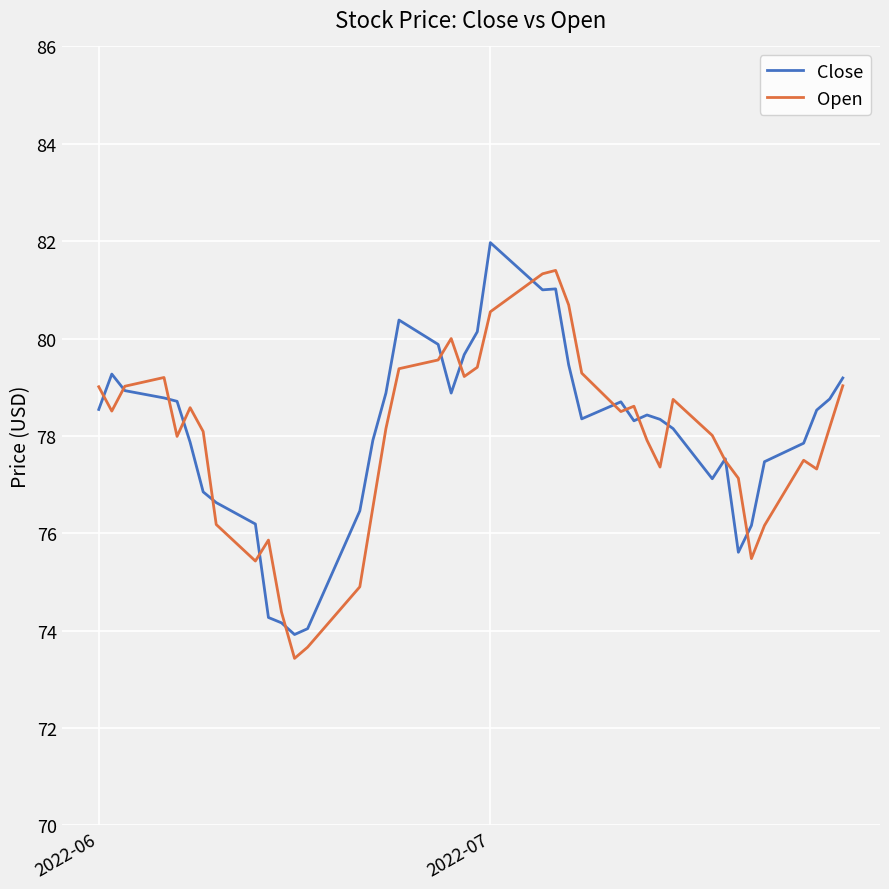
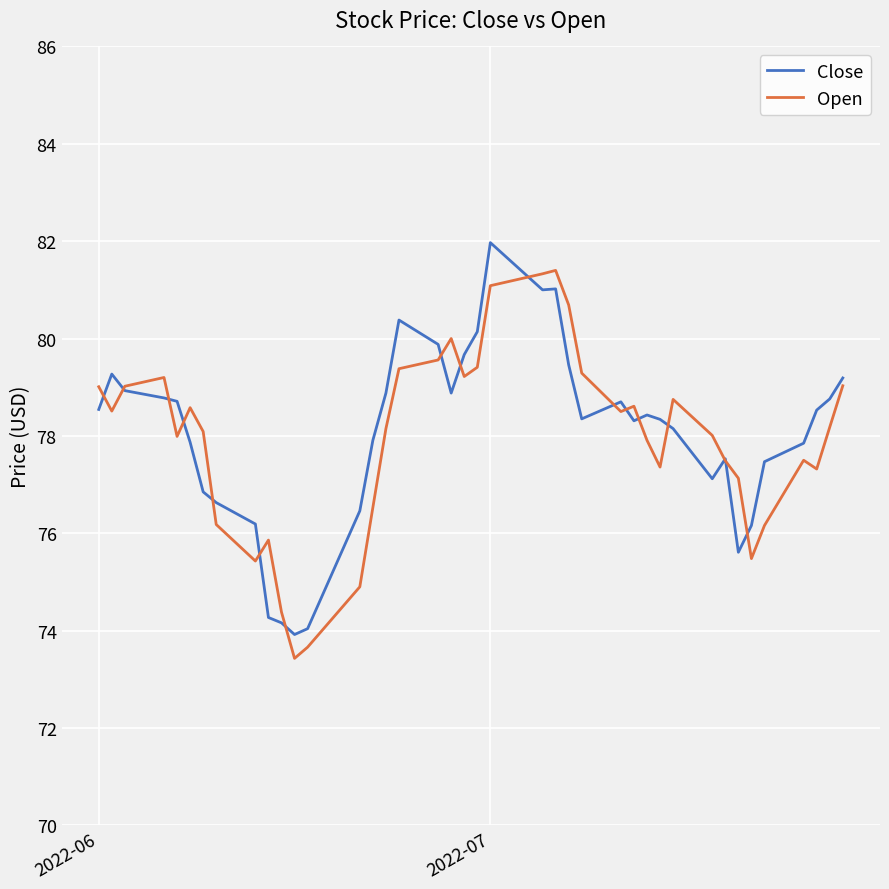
  {
    "Close": {
      "2022-06": 78.5,
      "2022-07": 82.0
    },
    "Open": {
      "2022-06": 79.0,
-     "2022-07": 80.6
+     "2022-07": 81.1
    }
  }
